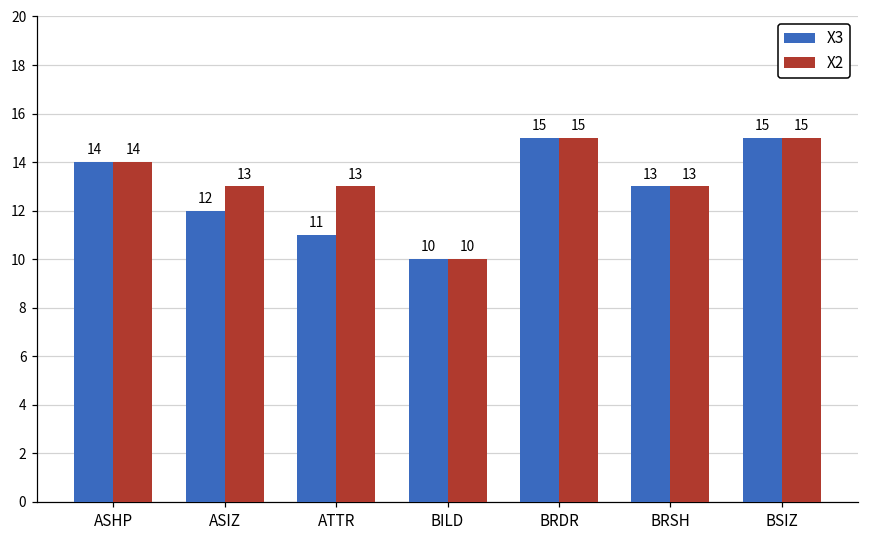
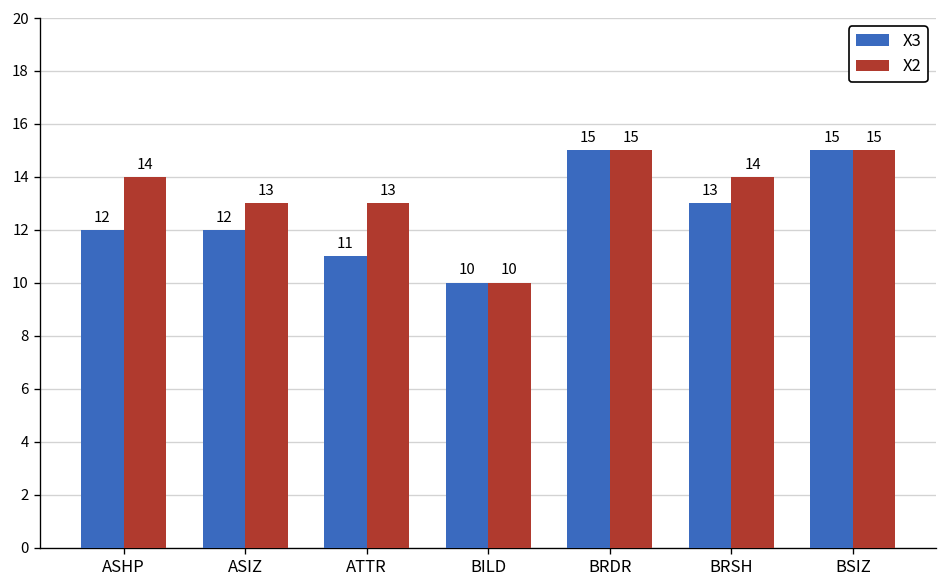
  {
    "X3": {
-     "ASHP": 14,
+     "ASHP": 12,
      "ASIZ": 12,
      "ATTR": 11,
      "BILD": 10,
      "BRDR": 15,
      "BRSH": 13,
      "BSIZ": 15
    },
    "X2": {
      "ASHP": 14,
      "ASIZ": 13,
      "ATTR": 13,
      "BILD": 10,
      "BRDR": 15,
-     "BRSH": 13,
+     "BRSH": 14,
      "BSIZ": 15
    }
  }
